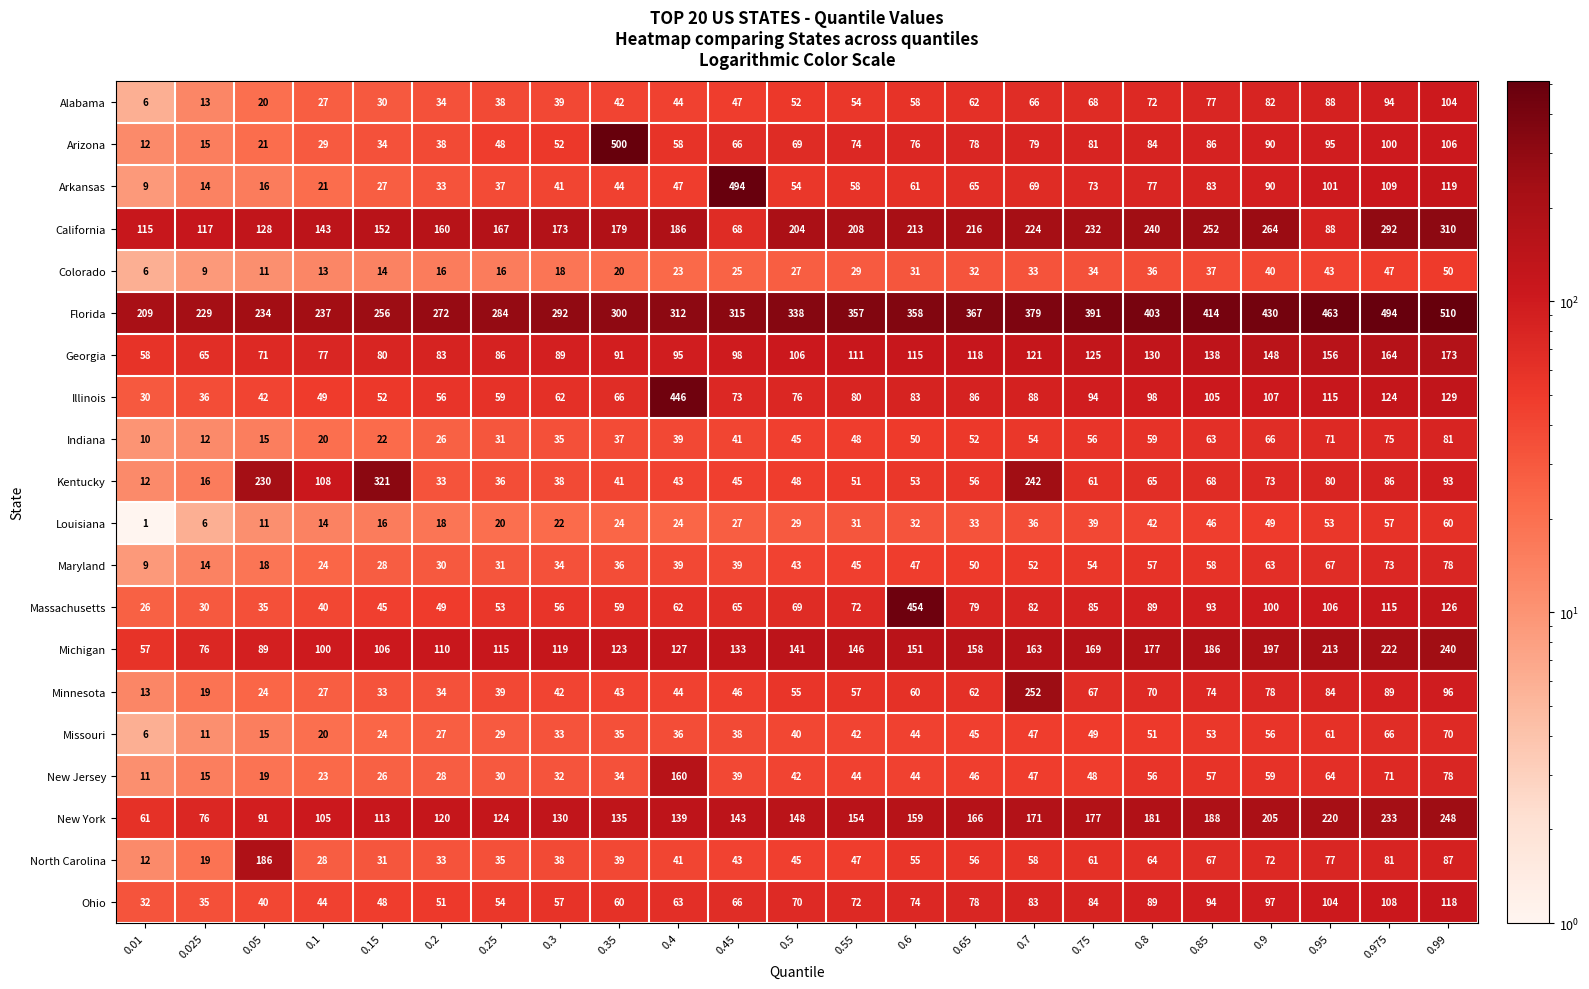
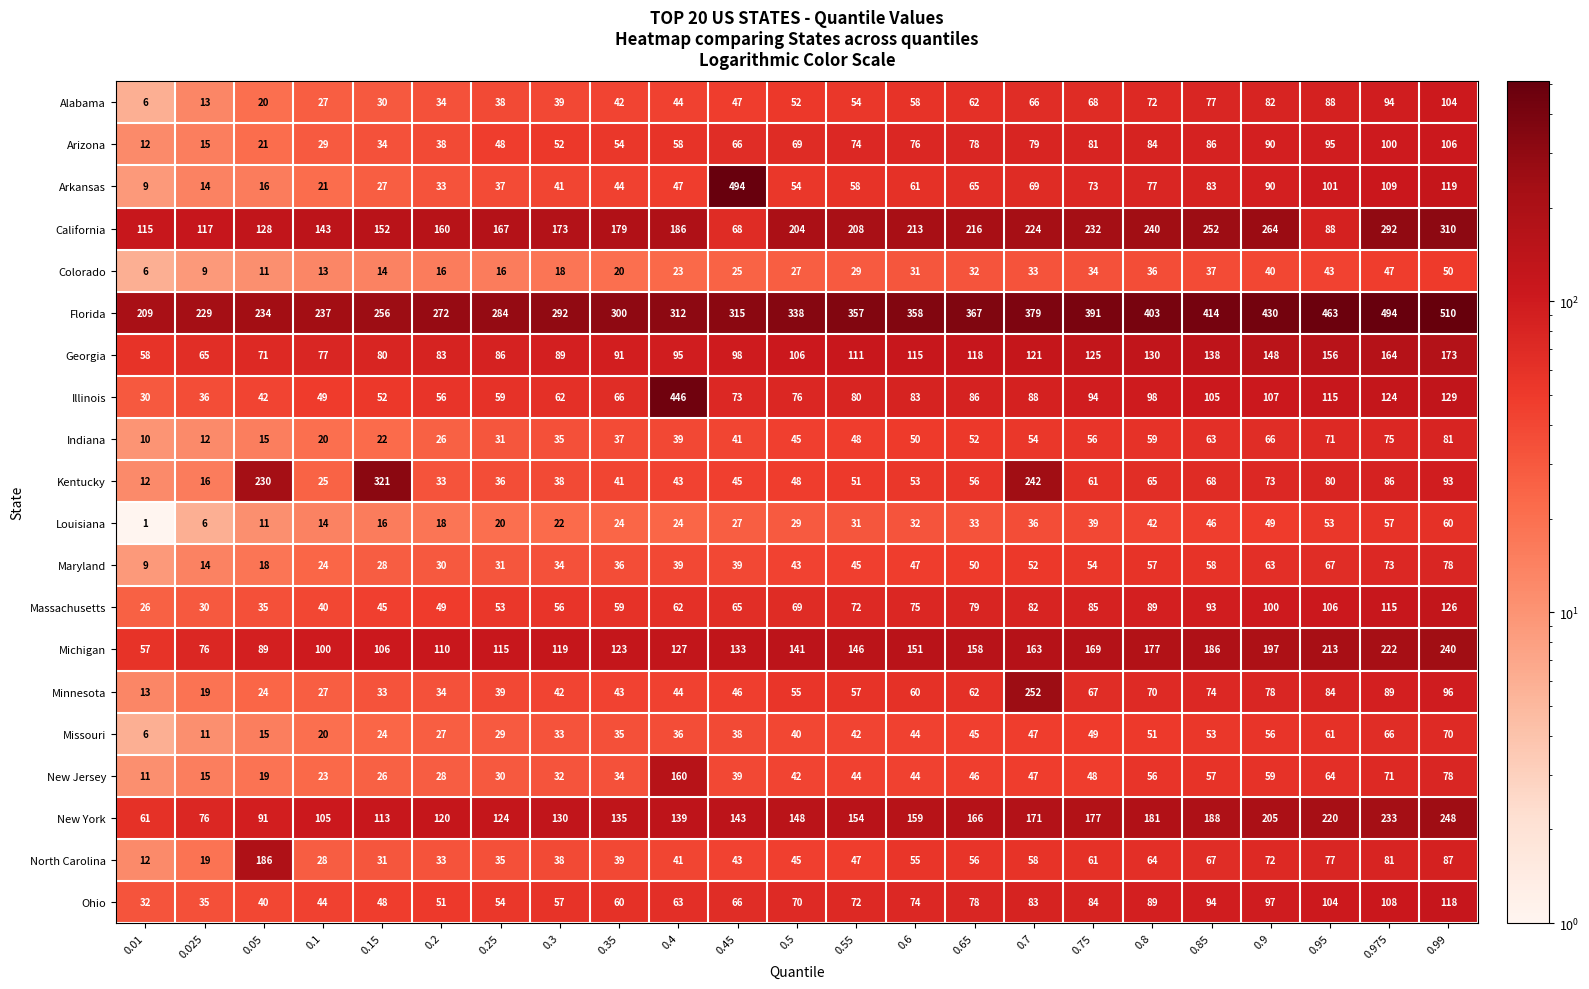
  {
    "Arizona": {
      "0.01": 12,
      "0.025": 15,
      "0.05": 21,
      "0.1": 29,
      "0.15": 34,
      "0.2": 38,
      "0.25": 48,
      "0.3": 52,
-     "0.35": 500,
+     "0.35": 54,
      "0.4": 58,
      "0.45": 66,
      "0.5": 69,
      "0.55": 74,
      "0.6": 76,
      "0.65": 78,
      "0.7": 79,
      "0.75": 81,
      "0.8": 84,
      "0.85": 86,
      "0.9": 90,
      "0.95": 95,
      "0.975": 100,
      "0.99": 106
    },
    "Kentucky": {
      "0.01": 12,
      "0.025": 16,
      "0.05": 230,
-     "0.1": 108,
+     "0.1": 25,
      "0.15": 321,
      "0.2": 33,
      "0.25": 36,
      "0.3": 38,
      "0.35": 41,
      "0.4": 43,
      "0.45": 45,
      "0.5": 48,
      "0.55": 51,
      "0.6": 53,
      "0.65": 56,
      "0.7": 242,
      "0.75": 61,
      "0.8": 65,
      "0.85": 68,
      "0.9": 73,
      "0.95": 80,
      "0.975": 86,
      "0.99": 93
    },
    "Massachusetts": {
      "0.01": 26,
      "0.025": 30,
      "0.05": 35,
      "0.1": 40,
      "0.15": 45,
      "0.2": 49,
      "0.25": 53,
      "0.3": 56,
      "0.35": 59,
      "0.4": 62,
      "0.45": 65,
      "0.5": 69,
      "0.55": 72,
-     "0.6": 454,
+     "0.6": 75,
      "0.65": 79,
      "0.7": 82,
      "0.75": 85,
      "0.8": 89,
      "0.85": 93,
      "0.9": 100,
      "0.95": 106,
      "0.975": 115,
      "0.99": 126
    }
  }
